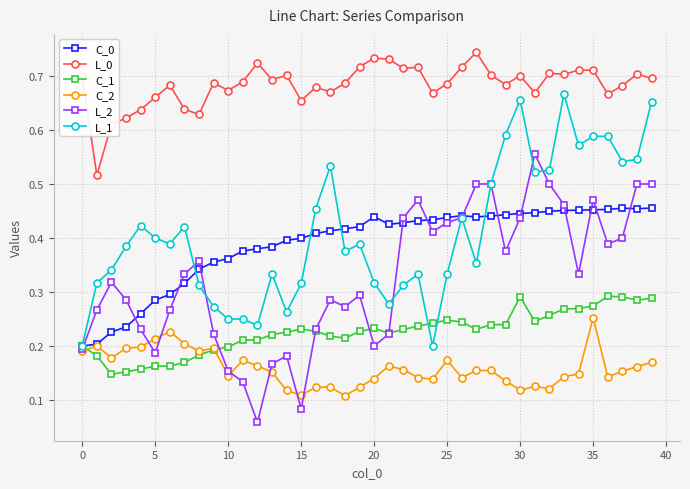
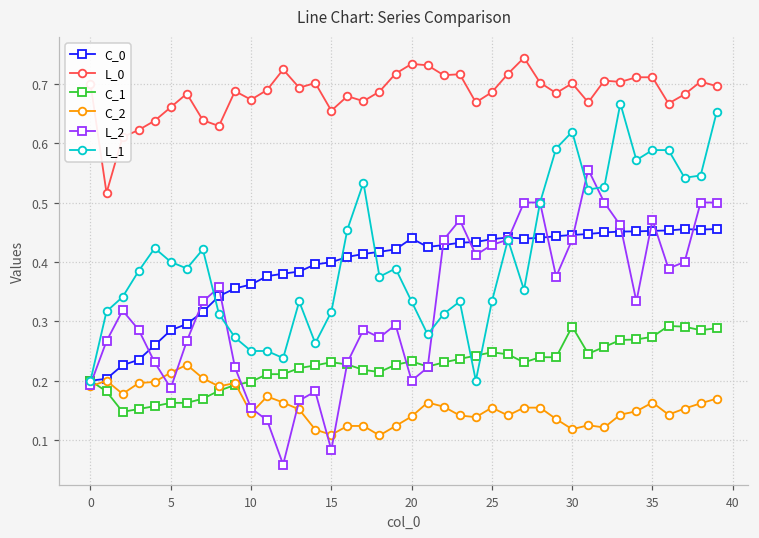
  {
    "C_0": {
      "5": 0.28,
      "10": 0.36,
      "15": 0.40,
      "20": 0.44,
      "25": 0.44,
      "30": 0.45,
      "35": 0.45
    },
    "L_0": {
      "5": 0.66,
      "10": 0.67,
      "15": 0.65,
      "20": 0.73,
      "25": 0.69,
      "30": 0.70,
      "35": 0.71
    },
    "C_1": {
      "5": 0.16,
      "10": 0.20,
      "15": 0.23,
      "20": 0.23,
      "25": 0.25,
      "30": 0.29,
      "35": 0.27
    },
    "C_2": {
      "5": 0.21,
      "10": 0.15,
      "15": 0.11,
      "20": 0.14,
-     "25": 0.17,
+     "25": 0.15,
      "30": 0.12,
-     "35": 0.25
+     "35": 0.16
    },
    "L_2": {
      "5": 0.19,
      "10": 0.15,
      "15": 0.08,
      "20": 0.20,
      "25": 0.43,
      "30": 0.44,
      "35": 0.47
    },
    "L_1": {
      "5": 0.40,
      "10": 0.25,
      "15": 0.32,
-     "20": 0.32,
+     "20": 0.33,
      "25": 0.33,
-     "30": 0.66,
+     "30": 0.62,
      "35": 0.59
    }
  }
